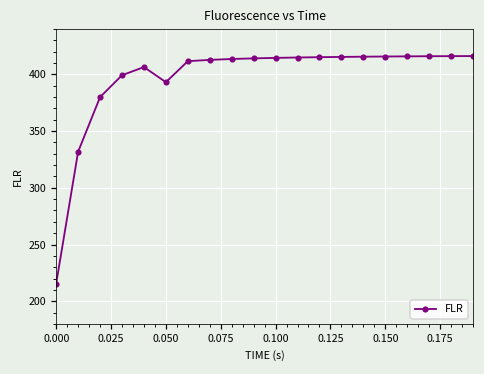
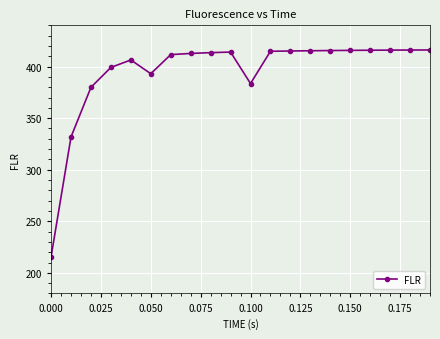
  {
    "0.000": 216,
    "0.050": 393,
-   "0.100": 415,
+   "0.100": 384,
    "0.150": 416
  }
